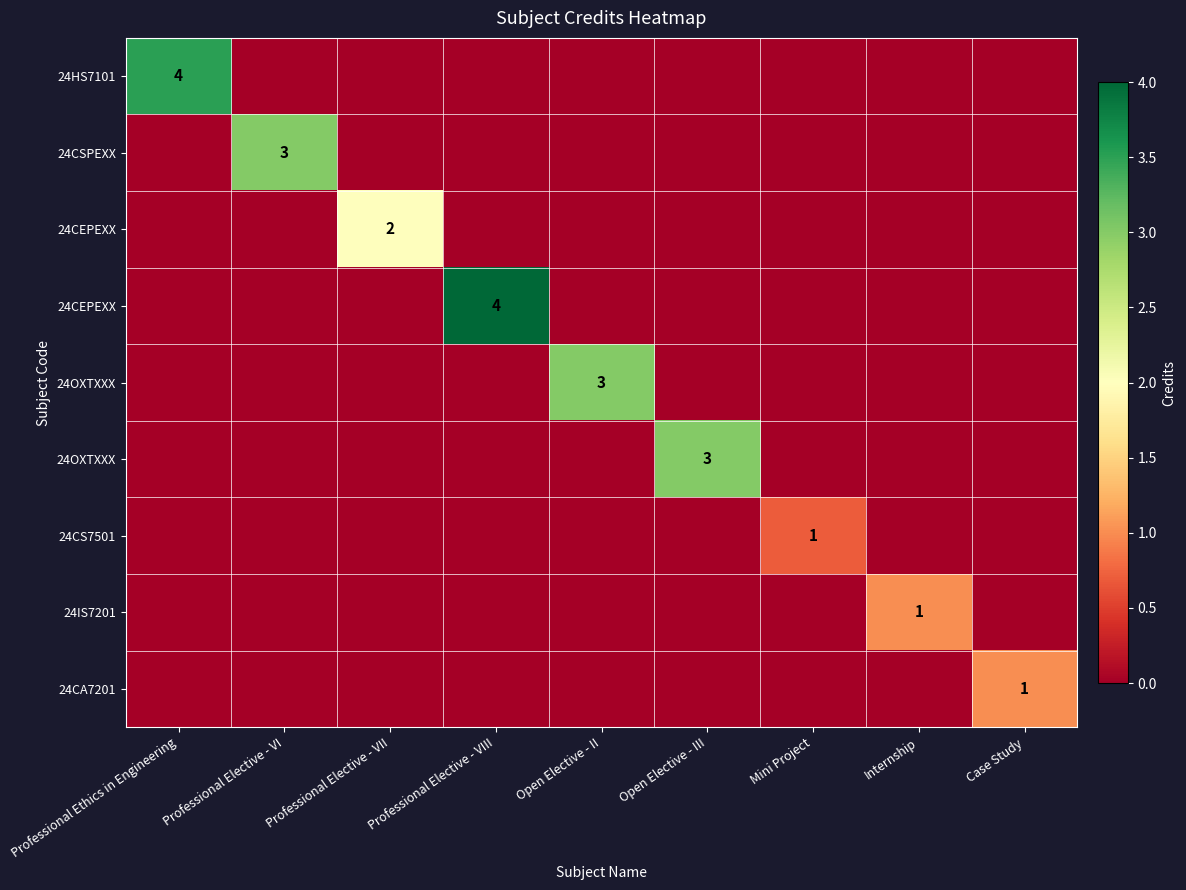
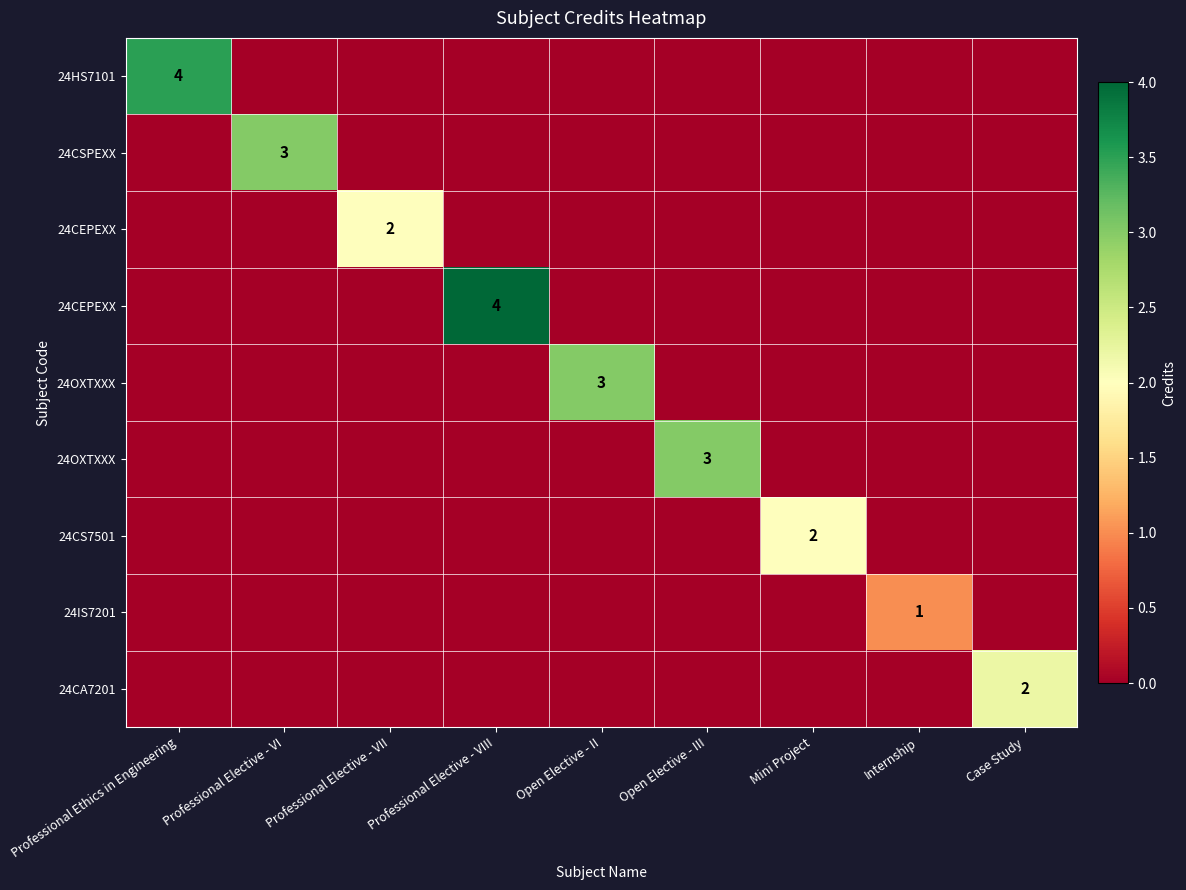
  {
    "24HS7101": {
      "Professional Ethics in Engineering": 4
    },
    "24CSPEXX": {
      "Professional Elective - VI": 3
    },
    "24CS7501": {
-     "Mini Project": 1
+     "Mini Project": 2
    },
    "24IS7201": {
      "Internship": 1
    },
    "24CA7201": {
-     "Case Study": 1
+     "Case Study": 2
    }
  }
